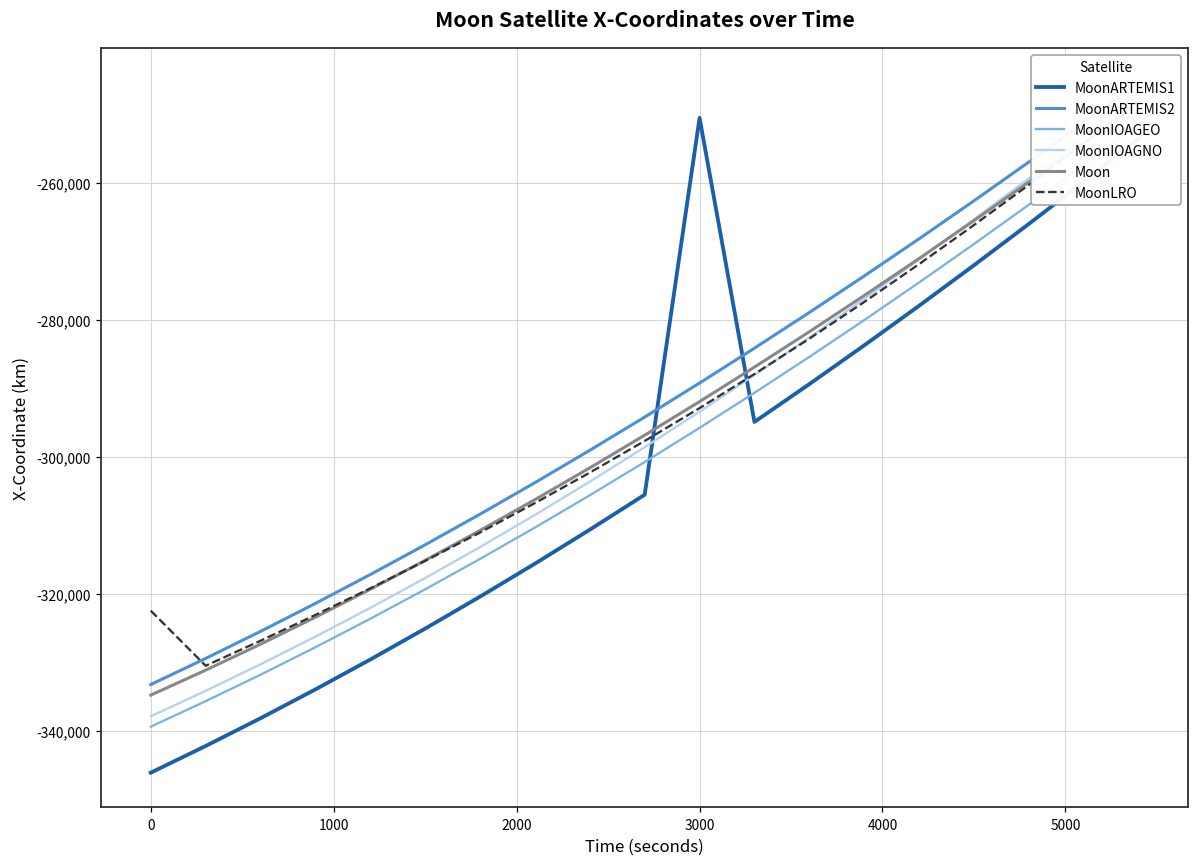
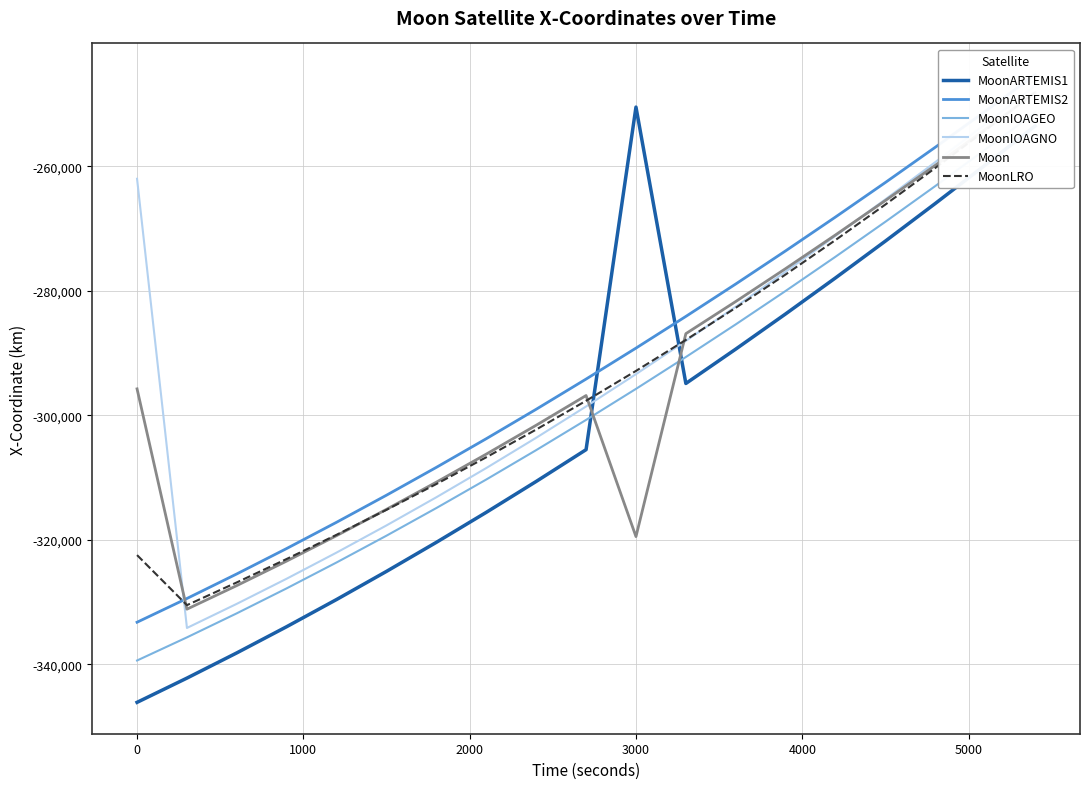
  {
    "MoonARTEMIS1": {
      "0": "-346,000",
      "3000": "-250,000"
    },
    "MoonIOAGNO": {
-     "0": "-338,000",
+     "0": "-262,000",
      "3000": "-293,000"
    },
    "Moon": {
-     "0": "-335,000",
-     "3000": "-292,000"
+     "0": "-296,000",
+     "3000": "-319,000"
    },
    "MoonLRO": {
      "0": "-322,000",
      "3000": "-293,000"
    }
  }
